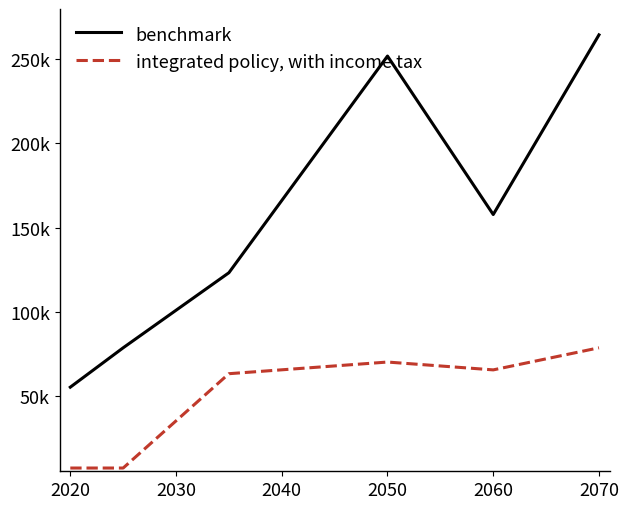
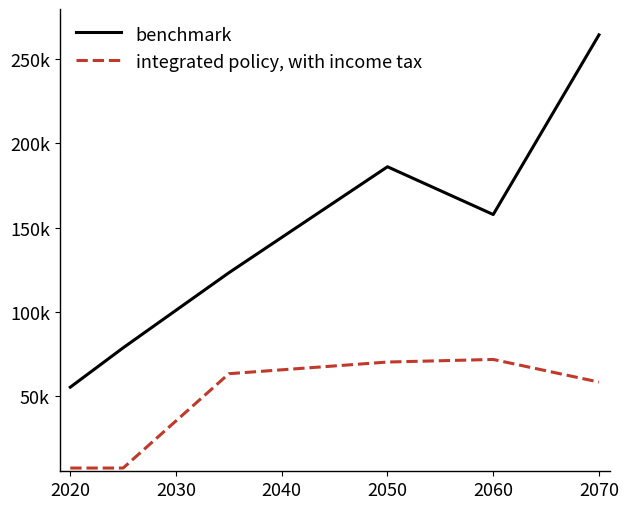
  {
    "benchmark": {
      "2020": 55000,
-     "2050": 252000,
+     "2050": 186000,
      "2060": 158000,
      "2070": 265000
    },
    "integrated policy, with income tax": {
      "2020": 7000,
      "2050": 70000,
-     "2060": 65000,
-     "2070": 78000
+     "2060": 72000,
+     "2070": 58000
    }
  }
